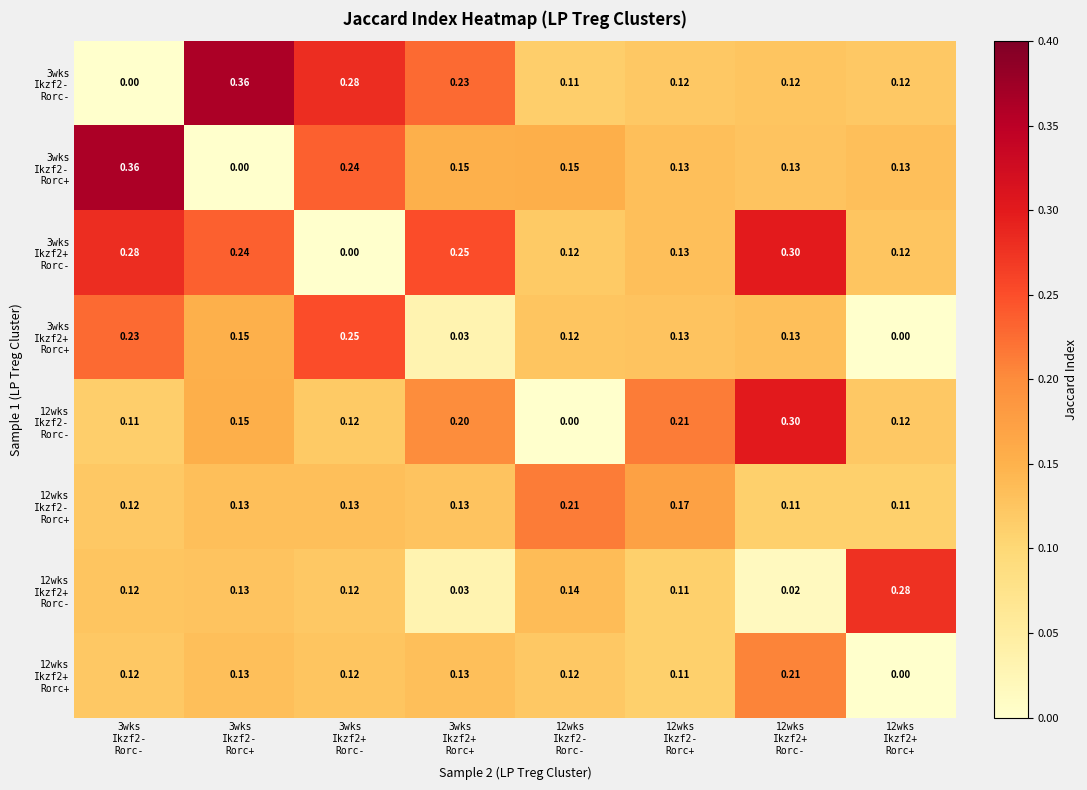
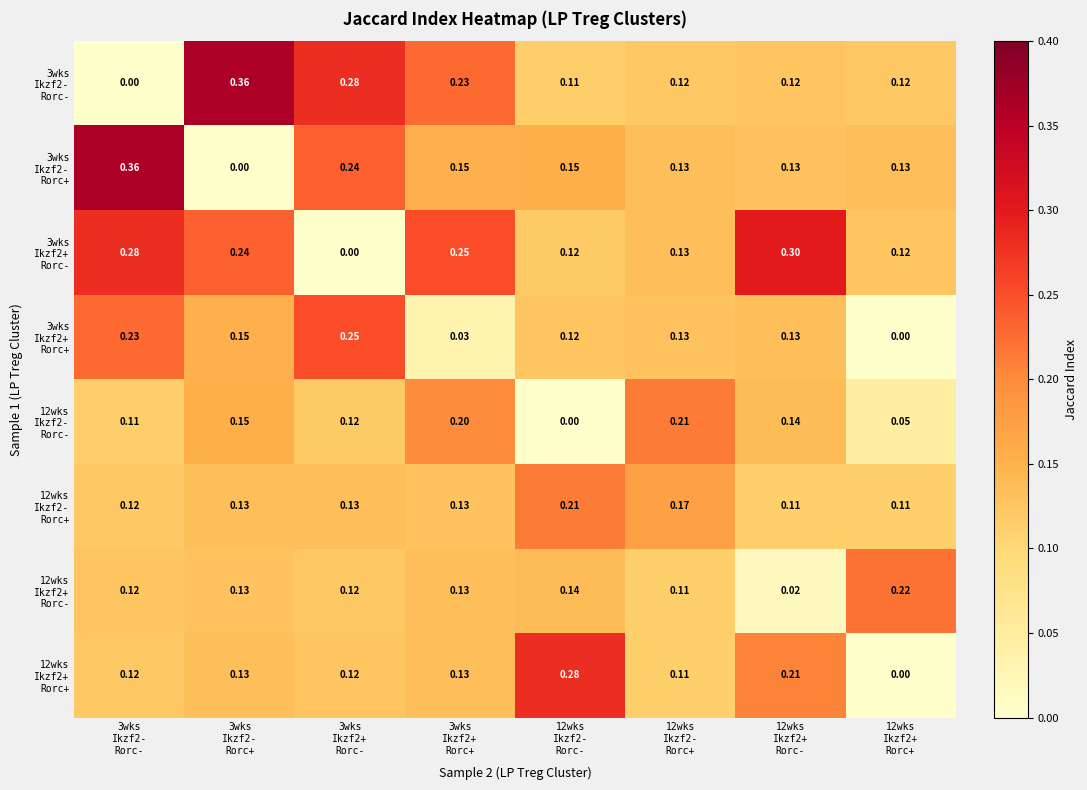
  {
    "3wks Ikzf2- Rorc-": {
      "3wks Ikzf2- Rorc-": 0.00,
      "3wks Ikzf2- Rorc+": 0.36,
      "3wks Ikzf2+ Rorc-": 0.28,
      "3wks Ikzf2+ Rorc+": 0.23,
      "12wks Ikzf2- Rorc-": 0.11,
      "12wks Ikzf2- Rorc+": 0.12,
      "12wks Ikzf2+ Rorc-": 0.12,
      "12wks Ikzf2+ Rorc+": 0.12
    },
    "3wks Ikzf2- Rorc+": {
      "3wks Ikzf2- Rorc-": 0.36,
      "3wks Ikzf2- Rorc+": 0.00,
      "3wks Ikzf2+ Rorc-": 0.24,
      "3wks Ikzf2+ Rorc+": 0.15,
      "12wks Ikzf2- Rorc-": 0.15,
      "12wks Ikzf2- Rorc+": 0.13,
      "12wks Ikzf2+ Rorc-": 0.13,
      "12wks Ikzf2+ Rorc+": 0.13
    },
    "3wks Ikzf2+ Rorc-": {
      "3wks Ikzf2- Rorc-": 0.28,
      "3wks Ikzf2- Rorc+": 0.24,
      "3wks Ikzf2+ Rorc-": 0.00,
      "3wks Ikzf2+ Rorc+": 0.25,
      "12wks Ikzf2- Rorc-": 0.12,
      "12wks Ikzf2- Rorc+": 0.13,
      "12wks Ikzf2+ Rorc-": 0.30,
      "12wks Ikzf2+ Rorc+": 0.12
    },
    "3wks Ikzf2+ Rorc+": {
      "3wks Ikzf2- Rorc-": 0.23,
      "3wks Ikzf2- Rorc+": 0.15,
      "3wks Ikzf2+ Rorc-": 0.25,
      "3wks Ikzf2+ Rorc+": 0.03,
      "12wks Ikzf2- Rorc-": 0.12,
      "12wks Ikzf2- Rorc+": 0.13,
      "12wks Ikzf2+ Rorc-": 0.13,
      "12wks Ikzf2+ Rorc+": 0.00
    },
    "12wks Ikzf2- Rorc-": {
      "3wks Ikzf2- Rorc-": 0.11,
      "3wks Ikzf2- Rorc+": 0.15,
      "3wks Ikzf2+ Rorc-": 0.12,
      "3wks Ikzf2+ Rorc+": 0.20,
      "12wks Ikzf2- Rorc-": 0.00,
      "12wks Ikzf2- Rorc+": 0.21,
-     "12wks Ikzf2+ Rorc-": 0.30,
-     "12wks Ikzf2+ Rorc+": 0.12
+     "12wks Ikzf2+ Rorc-": 0.14,
+     "12wks Ikzf2+ Rorc+": 0.05
    },
    "12wks Ikzf2- Rorc+": {
      "3wks Ikzf2- Rorc-": 0.12,
      "3wks Ikzf2- Rorc+": 0.13,
      "3wks Ikzf2+ Rorc-": 0.13,
      "3wks Ikzf2+ Rorc+": 0.13,
      "12wks Ikzf2- Rorc-": 0.21,
      "12wks Ikzf2- Rorc+": 0.17,
      "12wks Ikzf2+ Rorc-": 0.11,
      "12wks Ikzf2+ Rorc+": 0.11
    },
    "12wks Ikzf2+ Rorc-": {
      "3wks Ikzf2- Rorc-": 0.12,
      "3wks Ikzf2- Rorc+": 0.13,
      "3wks Ikzf2+ Rorc-": 0.12,
-     "3wks Ikzf2+ Rorc+": 0.03,
+     "3wks Ikzf2+ Rorc+": 0.13,
      "12wks Ikzf2- Rorc-": 0.14,
      "12wks Ikzf2- Rorc+": 0.11,
      "12wks Ikzf2+ Rorc-": 0.02,
-     "12wks Ikzf2+ Rorc+": 0.28
+     "12wks Ikzf2+ Rorc+": 0.22
    },
    "12wks Ikzf2+ Rorc+": {
      "3wks Ikzf2- Rorc-": 0.12,
      "3wks Ikzf2- Rorc+": 0.13,
      "3wks Ikzf2+ Rorc-": 0.12,
      "3wks Ikzf2+ Rorc+": 0.13,
-     "12wks Ikzf2- Rorc-": 0.12,
+     "12wks Ikzf2- Rorc-": 0.28,
      "12wks Ikzf2- Rorc+": 0.11,
      "12wks Ikzf2+ Rorc-": 0.21,
      "12wks Ikzf2+ Rorc+": 0.00
    }
  }
